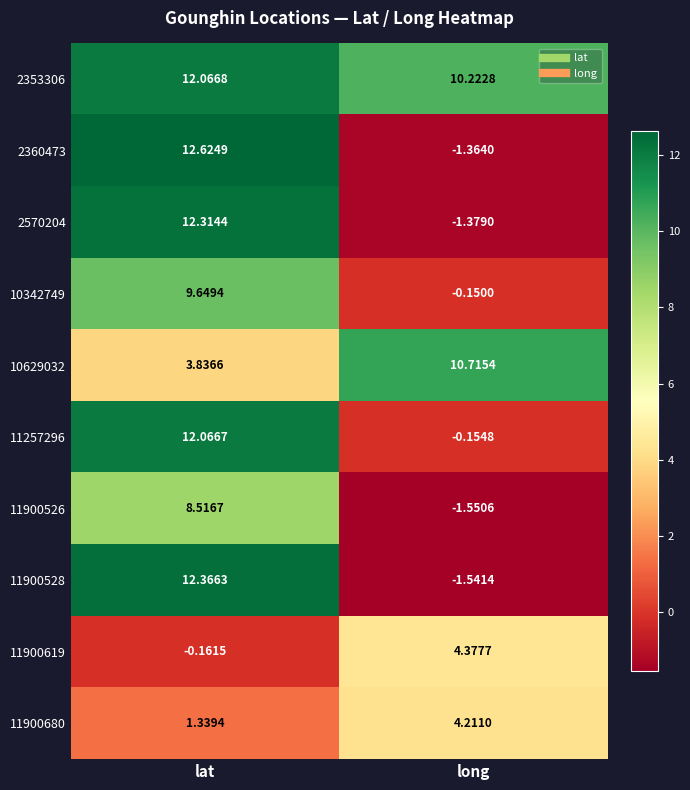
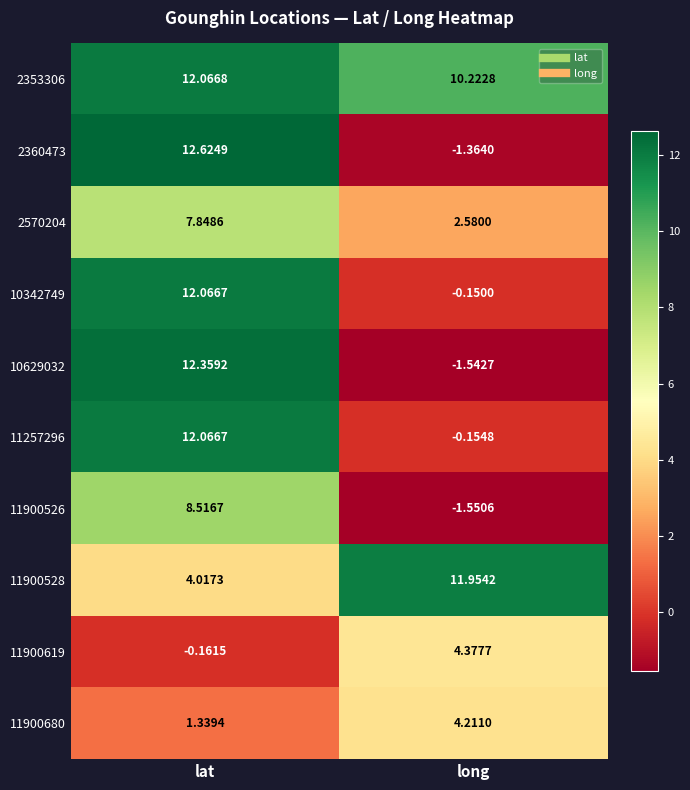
  {
    "2353306": {
      "lat": 12.0668,
      "long": 10.2228
    },
    "2360473": {
      "lat": 12.6249,
      "long": -1.3640
    },
    "2570204": {
-     "lat": 12.3144,
-     "long": -1.3790
+     "lat": 7.8486,
+     "long": 2.5800
    },
    "10342749": {
-     "lat": 9.6494,
+     "lat": 12.0667,
      "long": -0.1500
    },
    "10629032": {
-     "lat": 3.8366,
-     "long": 10.7154
+     "lat": 12.3592,
+     "long": -1.5427
    },
    "11257296": {
      "lat": 12.0667,
      "long": -0.1548
    },
    "11900526": {
      "lat": 8.5167,
      "long": -1.5506
    },
    "11900528": {
-     "lat": 12.3663,
-     "long": -1.5414
+     "lat": 4.0173,
+     "long": 11.9542
    },
    "11900619": {
      "lat": -0.1615,
      "long": 4.3777
    },
    "11900680": {
      "lat": 1.3394,
      "long": 4.2110
    }
  }
